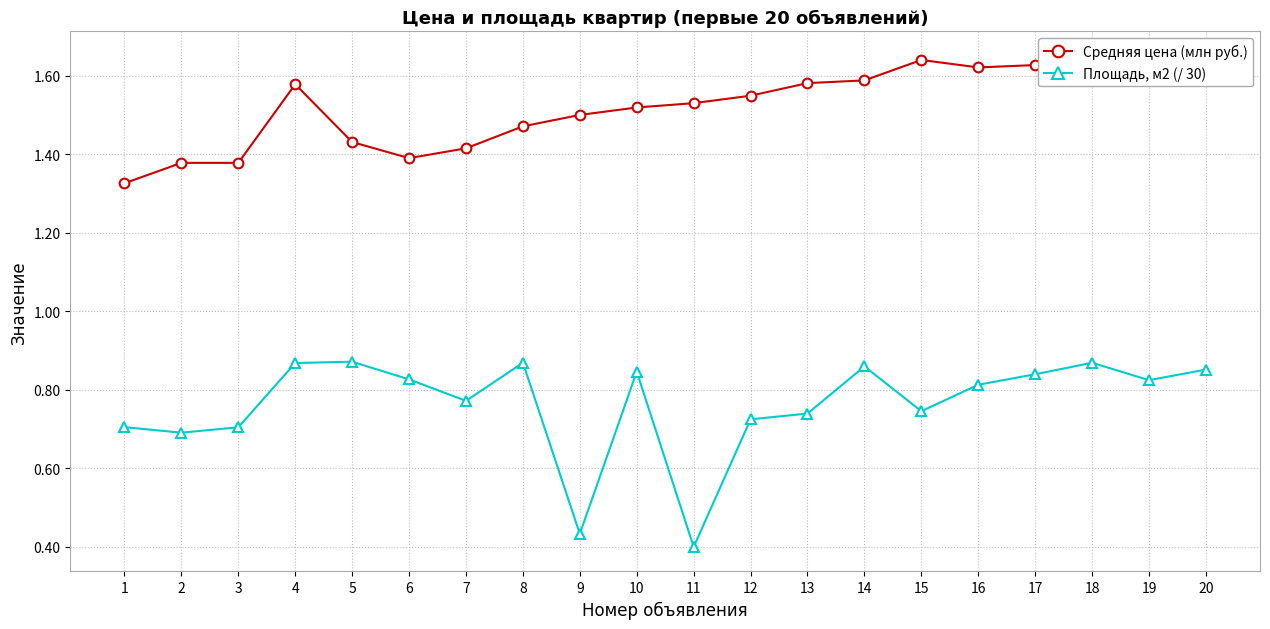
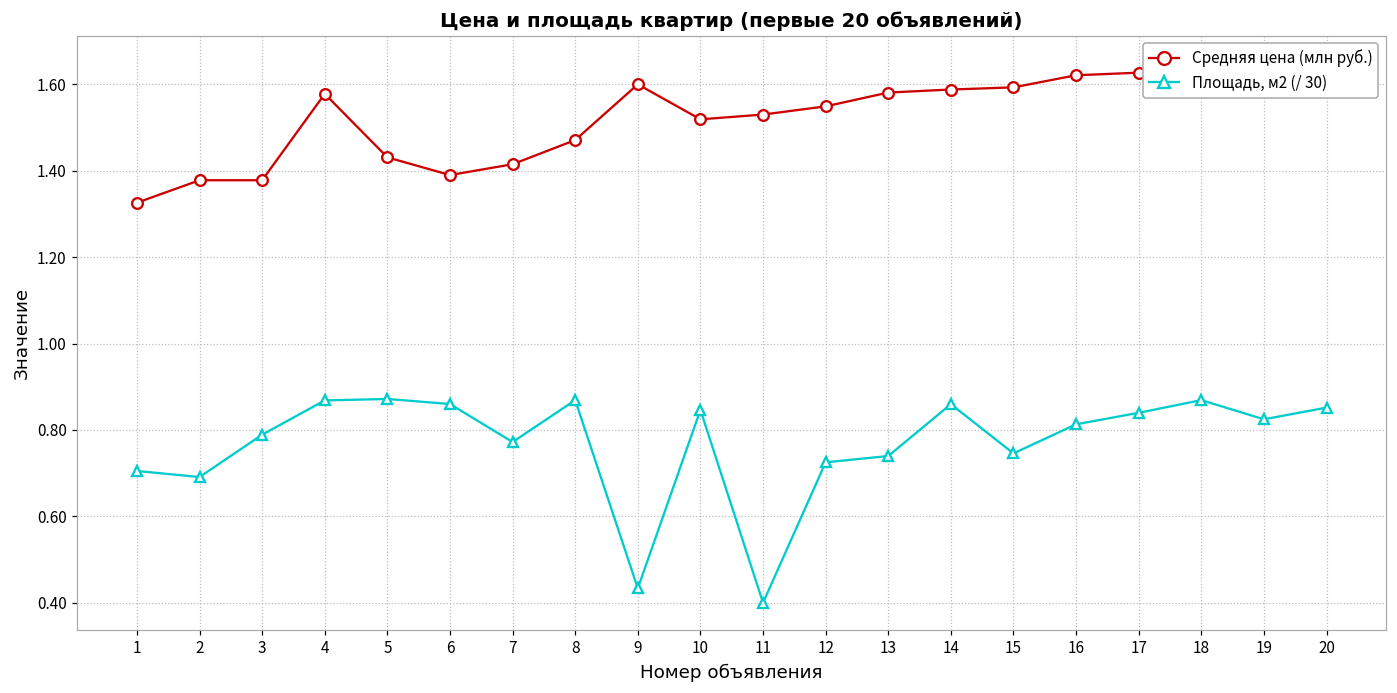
  {
    "Средняя цена (млн руб.)": {
      "1": 1.33,
      "2": 1.38,
      "3": 1.38,
      "4": 1.58,
      "5": 1.43,
      "6": 1.39,
      "7": 1.42,
      "8": 1.47,
-     "9": 1.5,
+     "9": 1.6,
      "10": 1.52,
      "11": 1.53,
      "12": 1.55,
      "13": 1.58,
      "14": 1.59,
-     "15": 1.64,
+     "15": 1.59,
      "16": 1.62,
      "17": 1.63
    },
    "Площадь, м2 (/ 30)": {
      "1": 0.71,
      "2": 0.69,
-     "3": 0.70,
+     "3": 0.79,
      "4": 0.87,
      "5": 0.87,
-     "6": 0.83,
+     "6": 0.86,
      "7": 0.77,
      "8": 0.87,
      "9": 0.43,
      "10": 0.85,
      "11": 0.40,
      "12": 0.73,
      "13": 0.74,
      "14": 0.86,
      "15": 0.75,
      "16": 0.81,
      "17": 0.84,
      "18": 0.87,
      "19": 0.82,
      "20": 0.85
    }
  }
